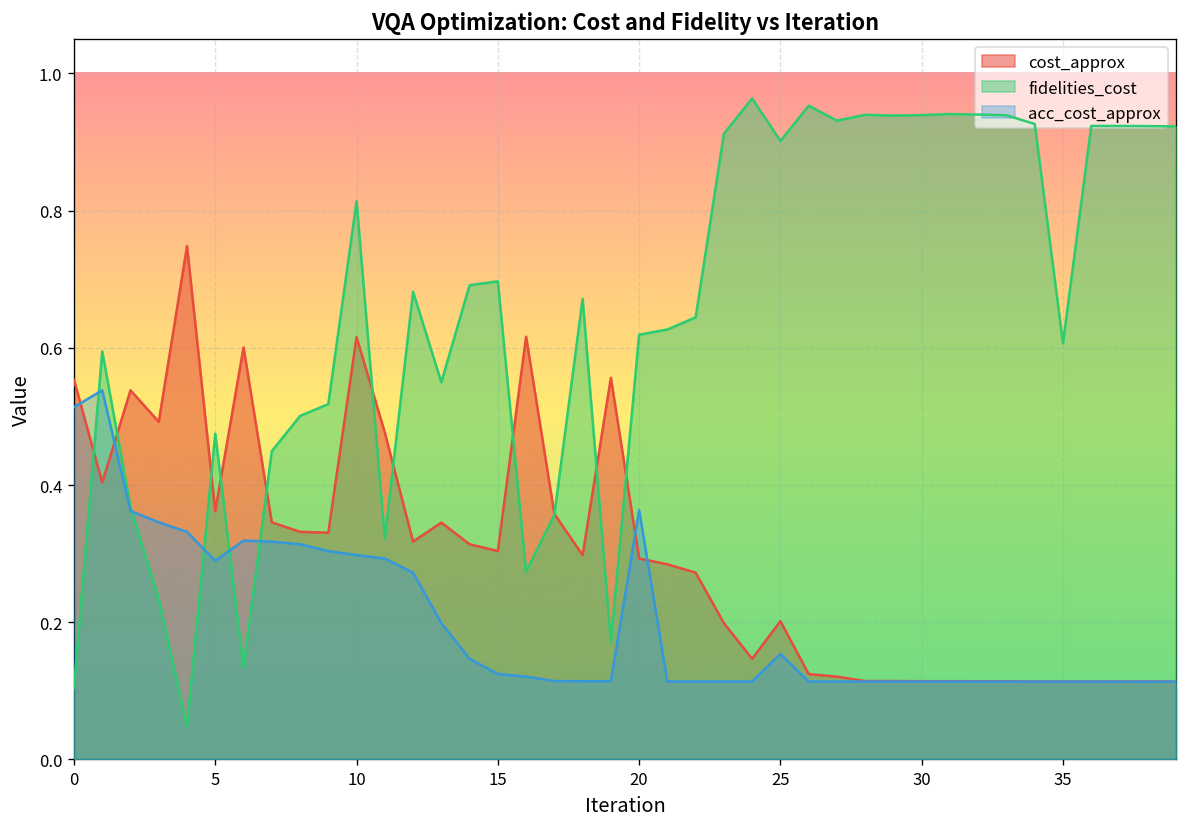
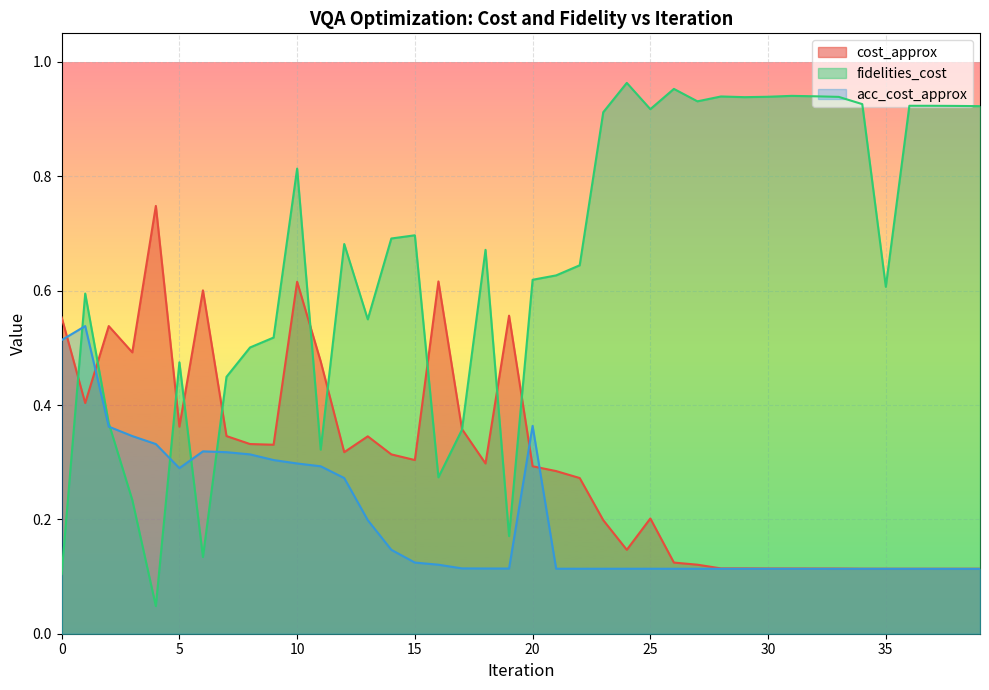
  {
    "cost_approx": {
      "0": 0.55,
      "5": 0.36,
      "10": 0.62,
      "15": 0.30,
      "20": 0.29,
      "25": 0.20
    },
    "fidelities_cost": {
      "0": 0.10,
      "5": 0.47,
      "10": 0.81,
      "15": 0.70,
      "20": 0.62,
-     "25": 0.90,
+     "25": 0.92,
      "30": 0.94,
      "35": 0.61
    },
    "acc_cost_approx": {
      "0": 0.51,
      "5": 0.29,
      "10": 0.30,
      "15": 0.12,
      "20": 0.36,
-     "25": 0.15
+     "25": 0.11
    }
  }
